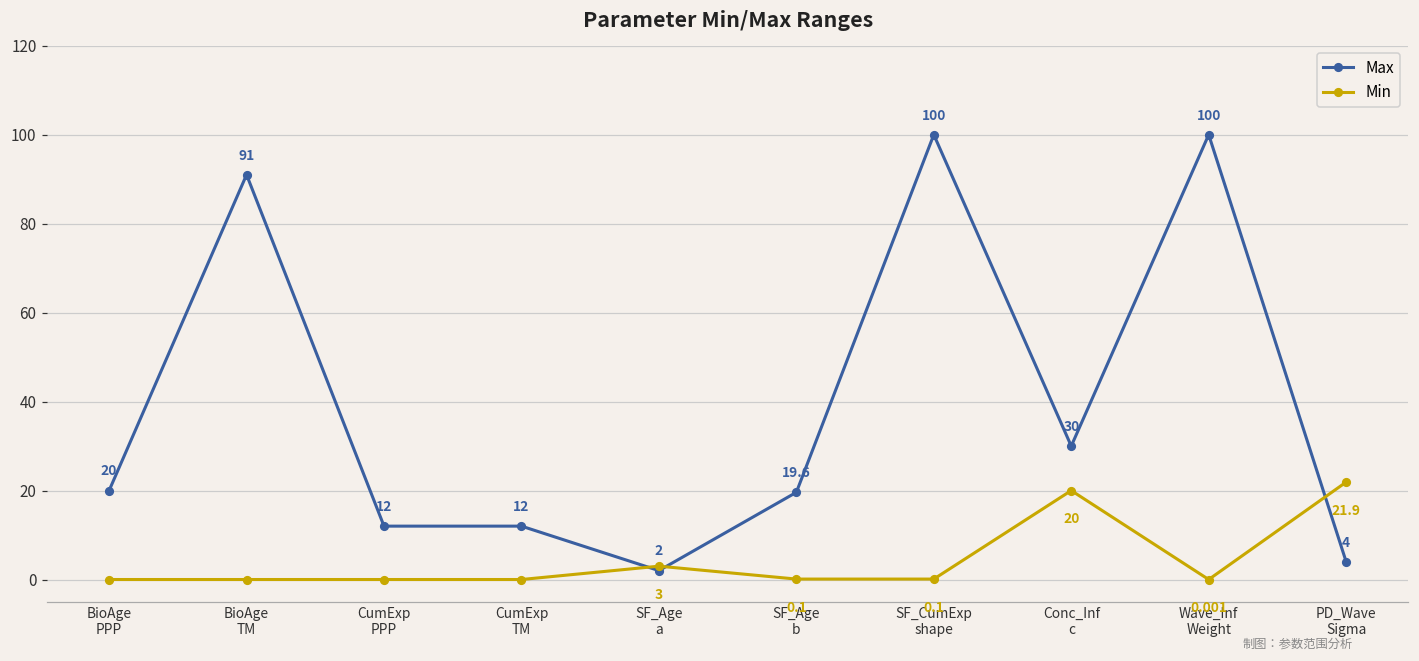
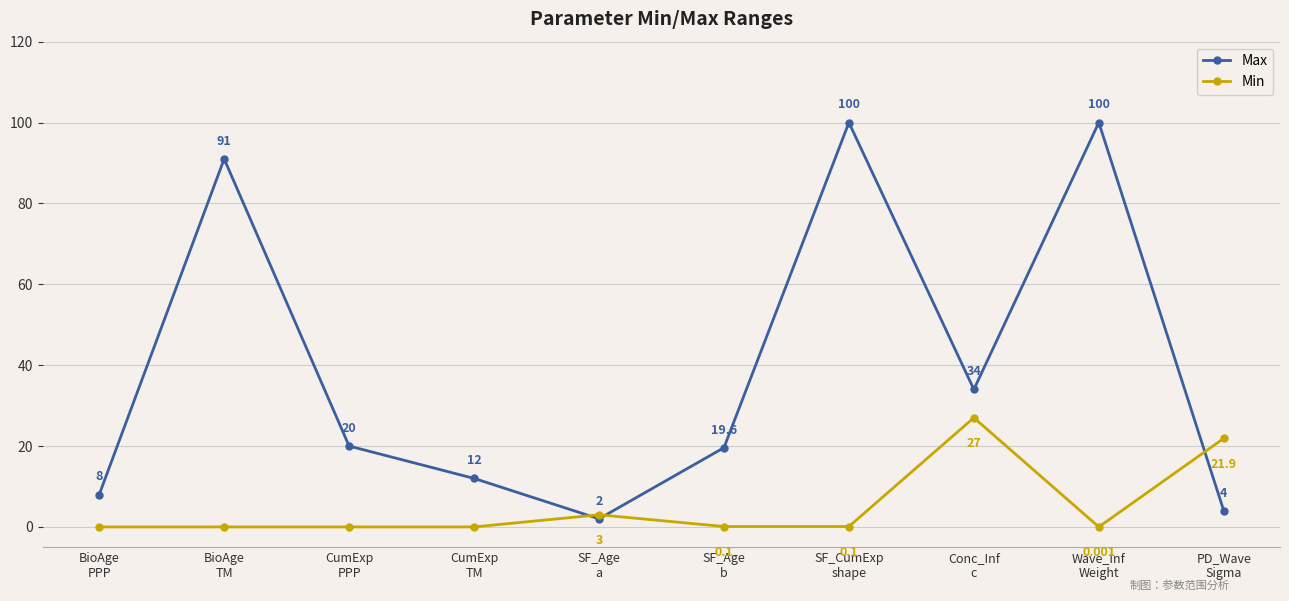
  {
    "Max": {
-     "BioAge PPP": 20,
+     "BioAge PPP": 8,
      "BioAge TM": 91,
-     "CumExp PPP": 12,
+     "CumExp PPP": 20,
      "CumExp TM": 12,
      "SF_Age a": 2,
      "SF_Age b": 19.6,
      "SF_CumExp shape": 100,
-     "Conc_Inf c": 30,
+     "Conc_Inf c": 34,
      "Wave_Inf Weight": 100,
      "PD_Wave Sigma": 4
    },
    "Min": {
      "SF_Age a": 3,
      "SF_Age b": 0.1,
      "SF_CumExp shape": 0.1,
-     "Conc_Inf c": 20,
+     "Conc_Inf c": 27,
      "Wave_Inf Weight": 0.001,
      "PD_Wave Sigma": 21.9
    }
  }
